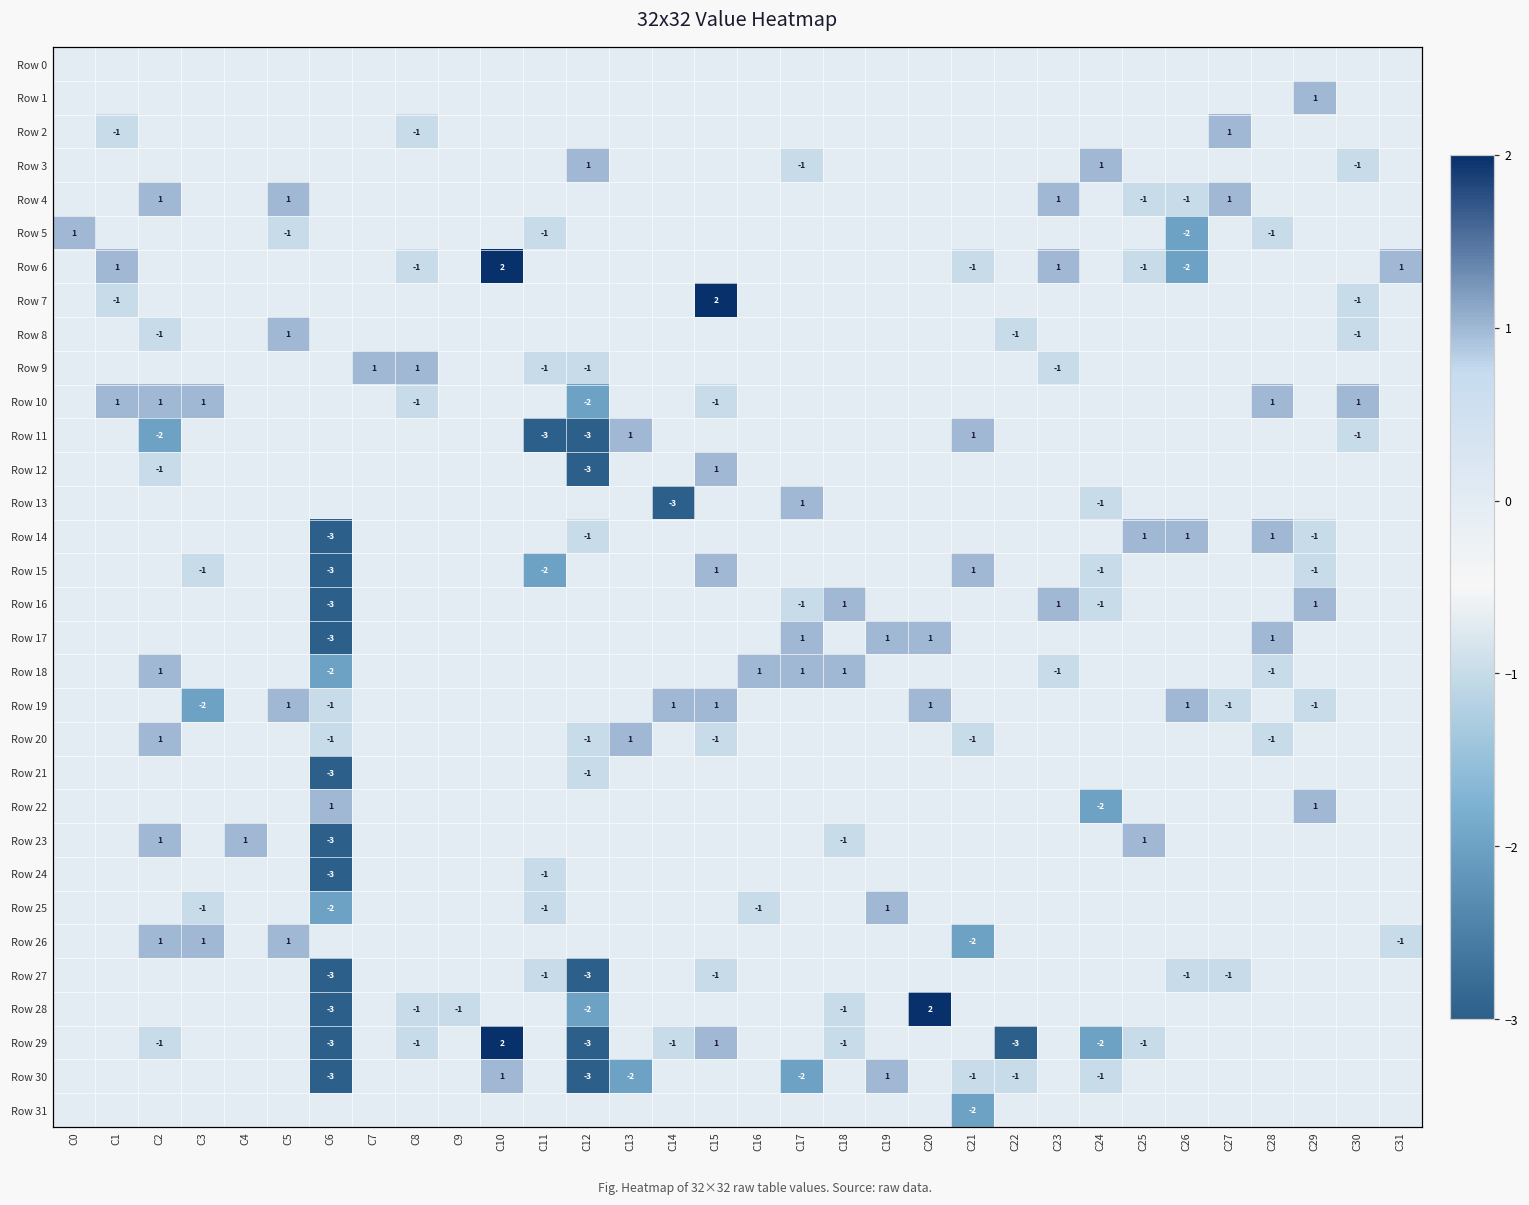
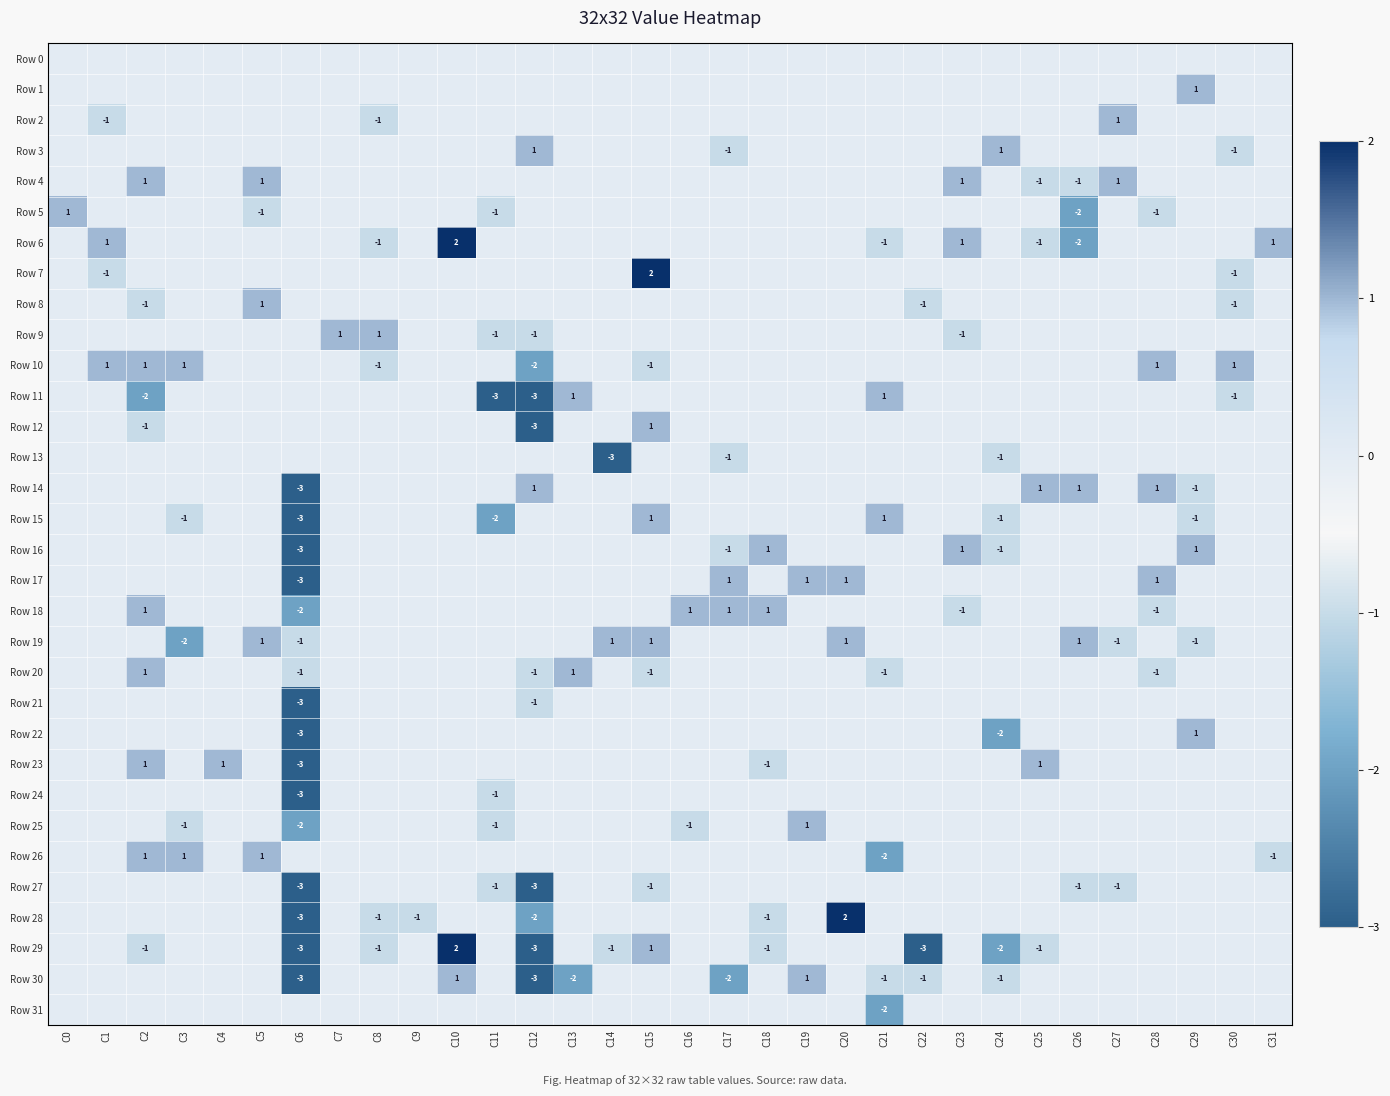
  {
    "Row 1": {
      "C29": 1
    },
    "Row 2": {
      "C1": -1,
      "C8": -1,
      "C27": 1
    },
    "Row 3": {
      "C12": 1,
      "C17": -1,
      "C24": 1,
      "C30": -1
    },
    "Row 4": {
      "C2": 1,
      "C5": 1,
      "C23": 1,
      "C25": -1,
      "C26": -1,
      "C27": 1
    },
    "Row 5": {
      "C0": 1,
      "C5": -1,
      "C11": -1,
      "C26": -2,
      "C28": -1
    },
    "Row 6": {
      "C1": 1,
      "C8": -1,
      "C10": 2,
      "C21": -1,
      "C23": 1,
      "C25": -1,
      "C26": -2,
      "C31": 1
    },
    "Row 7": {
      "C1": -1,
      "C15": 2,
      "C30": -1
    },
    "Row 8": {
      "C2": -1,
      "C5": 1,
      "C22": -1,
      "C30": -1
    },
    "Row 9": {
      "C7": 1,
      "C8": 1,
      "C11": -1,
      "C12": -1,
      "C23": -1
    },
    "Row 10": {
      "C1": 1,
      "C2": 1,
      "C3": 1,
      "C8": -1,
      "C12": -2,
      "C15": -1,
      "C28": 1,
      "C30": 1
    },
    "Row 11": {
      "C2": -2,
      "C11": -3,
      "C12": -3,
      "C13": 1,
      "C21": 1,
      "C30": -1
    },
    "Row 12": {
      "C2": -1,
      "C12": -3,
      "C15": 1
    },
    "Row 13": {
      "C14": -3,
-     "C17": 1,
+     "C17": -1,
      "C24": -1
    },
    "Row 14": {
      "C6": -3,
-     "C12": -1,
+     "C12": 1,
      "C25": 1,
      "C26": 1,
      "C28": 1,
      "C29": -1
    },
    "Row 15": {
      "C3": -1,
      "C6": -3,
      "C11": -2,
      "C15": 1,
      "C21": 1,
      "C24": -1,
      "C29": -1
    },
    "Row 16": {
      "C6": -3,
      "C17": -1,
      "C18": 1,
      "C23": 1,
      "C24": -1,
      "C29": 1
    },
    "Row 17": {
      "C6": -3,
      "C17": 1,
      "C19": 1,
      "C20": 1,
      "C28": 1
    },
    "Row 18": {
      "C2": 1,
      "C6": -2,
      "C16": 1,
      "C17": 1,
      "C18": 1,
      "C23": -1,
      "C28": -1
    },
    "Row 19": {
      "C3": -2,
      "C5": 1,
      "C6": -1,
      "C14": 1,
      "C15": 1,
      "C20": 1,
      "C26": 1,
      "C27": -1,
      "C29": -1
    },
    "Row 20": {
      "C2": 1,
      "C6": -1,
      "C12": -1,
      "C13": 1,
      "C15": -1,
      "C21": -1,
      "C28": -1
    },
    "Row 21": {
      "C6": -3,
      "C12": -1
    },
    "Row 22": {
-     "C6": 1,
+     "C6": -3,
      "C24": -2,
      "C29": 1
    },
    "Row 23": {
      "C2": 1,
      "C4": 1,
      "C6": -3,
      "C18": -1,
      "C25": 1
    },
    "Row 24": {
      "C6": -3,
      "C11": -1
    },
    "Row 25": {
      "C3": -1,
      "C6": -2,
      "C11": -1,
      "C16": -1,
      "C19": 1
    },
    "Row 26": {
      "C2": 1,
      "C3": 1,
      "C5": 1,
      "C21": -2,
      "C31": -1
    },
    "Row 27": {
      "C6": -3,
      "C11": -1,
      "C12": -3,
      "C15": -1,
      "C26": -1,
      "C27": -1
    },
    "Row 28": {
      "C6": -3,
      "C8": -1,
      "C9": -1,
      "C12": -2,
      "C18": -1,
      "C20": 2
    },
    "Row 29": {
      "C2": -1,
      "C6": -3,
      "C8": -1,
      "C10": 2,
      "C12": -3,
      "C14": -1,
      "C15": 1,
      "C18": -1,
      "C22": -3,
      "C24": -2,
      "C25": -1
    },
    "Row 30": {
      "C6": -3,
      "C10": 1,
      "C12": -3,
      "C13": -2,
      "C17": -2,
      "C19": 1,
      "C21": -1,
      "C22": -1,
      "C24": -1
    },
    "Row 31": {
      "C21": -2
    }
  }
